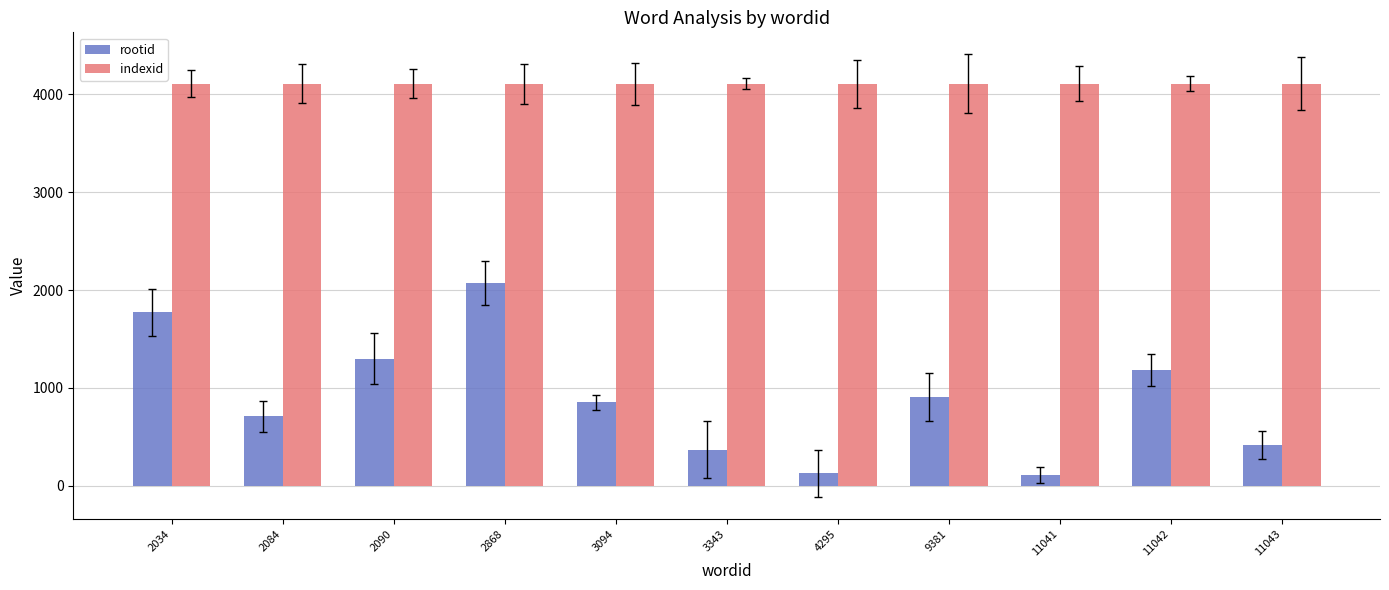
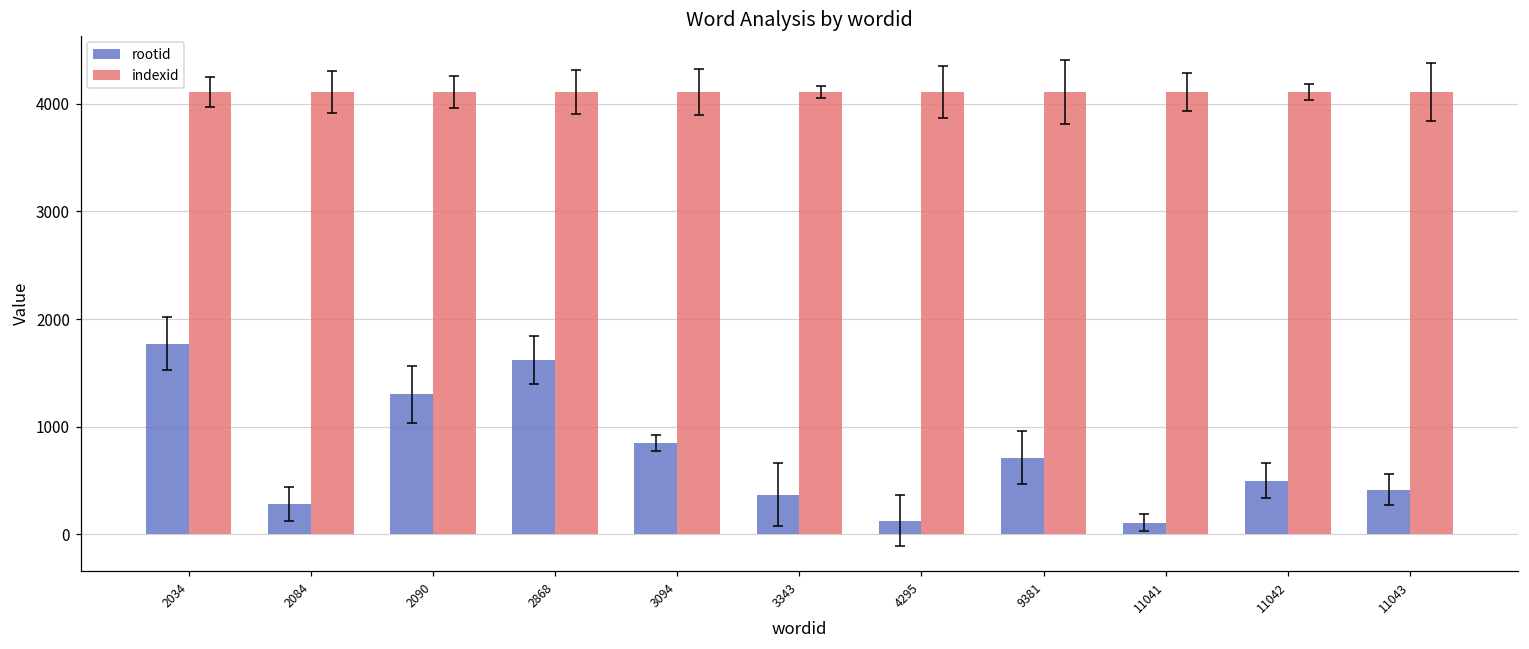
  {
    "rootid": {
      "2034": 1800,
-     "2084": 700,
+     "2084": 300,
      "2090": 1300,
-     "2868": 2100,
+     "2868": 1600,
      "3094": 900,
      "3343": 400,
      "4295": 100,
-     "9381": 900,
+     "9381": 700,
      "11041": 100,
-     "11042": 1200,
+     "11042": 500,
      "11043": 400
    },
    "indexid": {
      "2034": 4100,
      "2084": 4100,
      "2090": 4100,
      "2868": 4100,
      "3094": 4100,
      "3343": 4100,
      "4295": 4100,
      "9381": 4100,
      "11041": 4100,
      "11042": 4100,
      "11043": 4100
    }
  }
